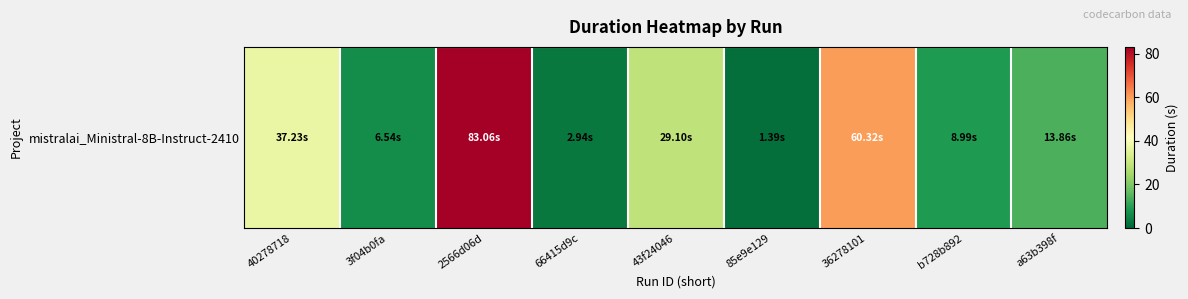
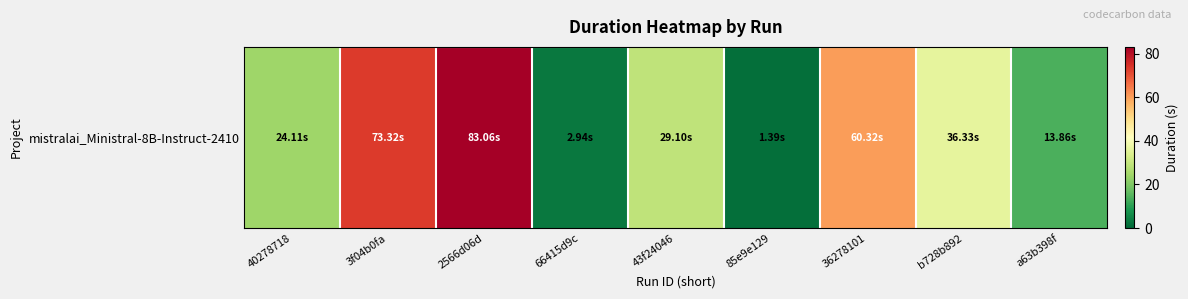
  {
    "mistralai_Ministral-8B-Instruct-2410": {
-     "40278718": "37.23s",
-     "3f04b0fa": "6.54s",
+     "40278718": "24.11s",
+     "3f04b0fa": "73.32s",
      "2566d06d": "83.06s",
      "66415d9c": "2.94s",
      "43f24046": "29.10s",
      "85e9e129": "1.39s",
      "36278101": "60.32s",
-     "b728b892": "8.99s",
+     "b728b892": "36.33s",
      "a63b398f": "13.86s"
    }
  }
